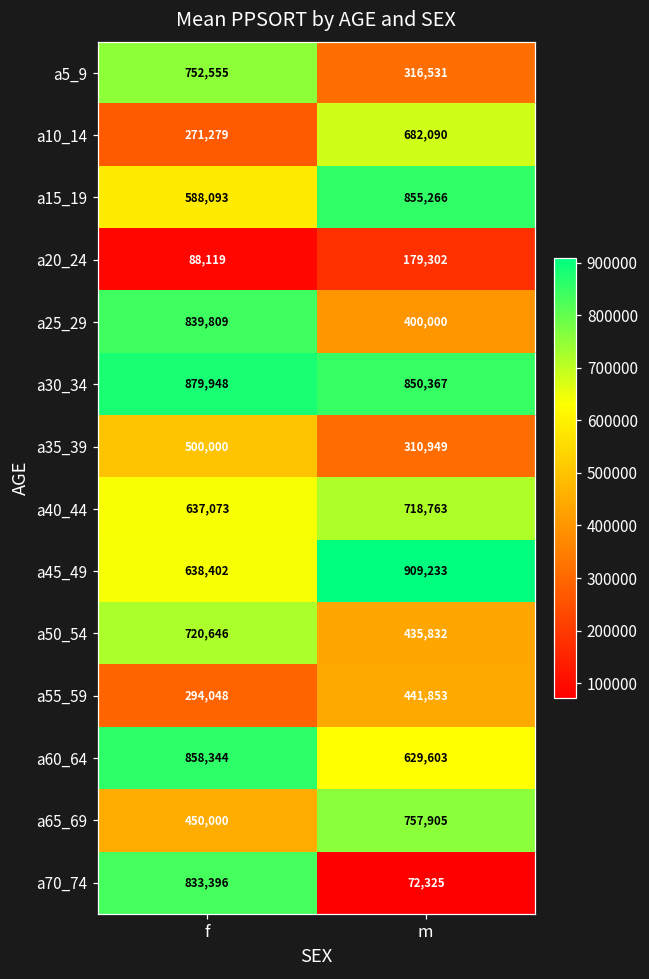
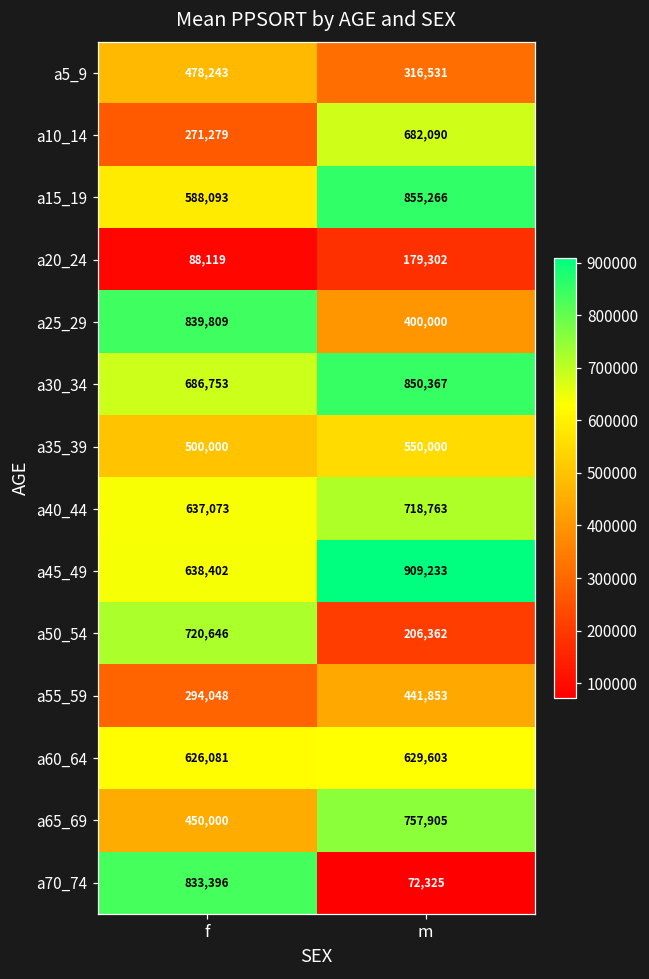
  {
    "a5_9": {
-     "f": "752,555",
+     "f": "478,243",
      "m": "316,531"
    },
    "a10_14": {
      "f": "271,279",
      "m": "682,090"
    },
    "a15_19": {
      "f": "588,093",
      "m": "855,266"
    },
    "a20_24": {
      "f": "88,119",
      "m": "179,302"
    },
    "a25_29": {
      "f": "839,809",
      "m": "400,000"
    },
    "a30_34": {
-     "f": "879,948",
+     "f": "686,753",
      "m": "850,367"
    },
    "a35_39": {
      "f": "500,000",
-     "m": "310,949"
+     "m": "550,000"
    },
    "a40_44": {
      "f": "637,073",
      "m": "718,763"
    },
    "a45_49": {
      "f": "638,402",
      "m": "909,233"
    },
    "a50_54": {
      "f": "720,646",
-     "m": "435,832"
+     "m": "206,362"
    },
    "a55_59": {
      "f": "294,048",
      "m": "441,853"
    },
    "a60_64": {
-     "f": "858,344",
+     "f": "626,081",
      "m": "629,603"
    },
    "a65_69": {
      "f": "450,000",
      "m": "757,905"
    },
    "a70_74": {
      "f": "833,396",
      "m": "72,325"
    }
  }
